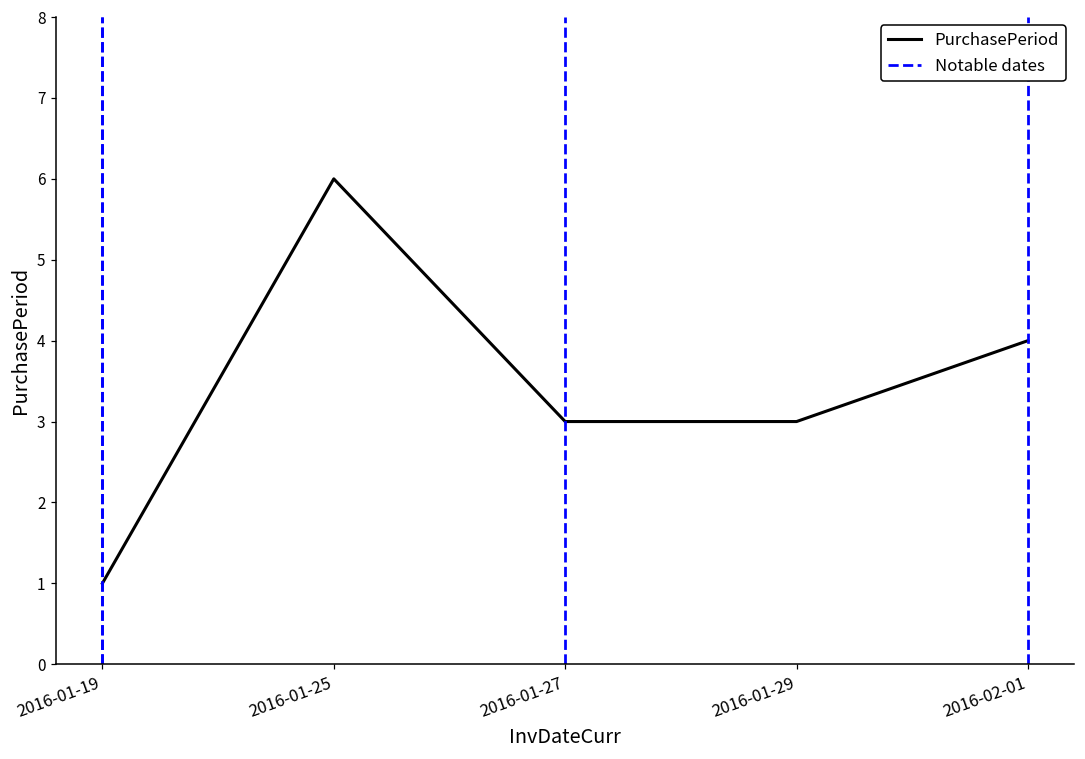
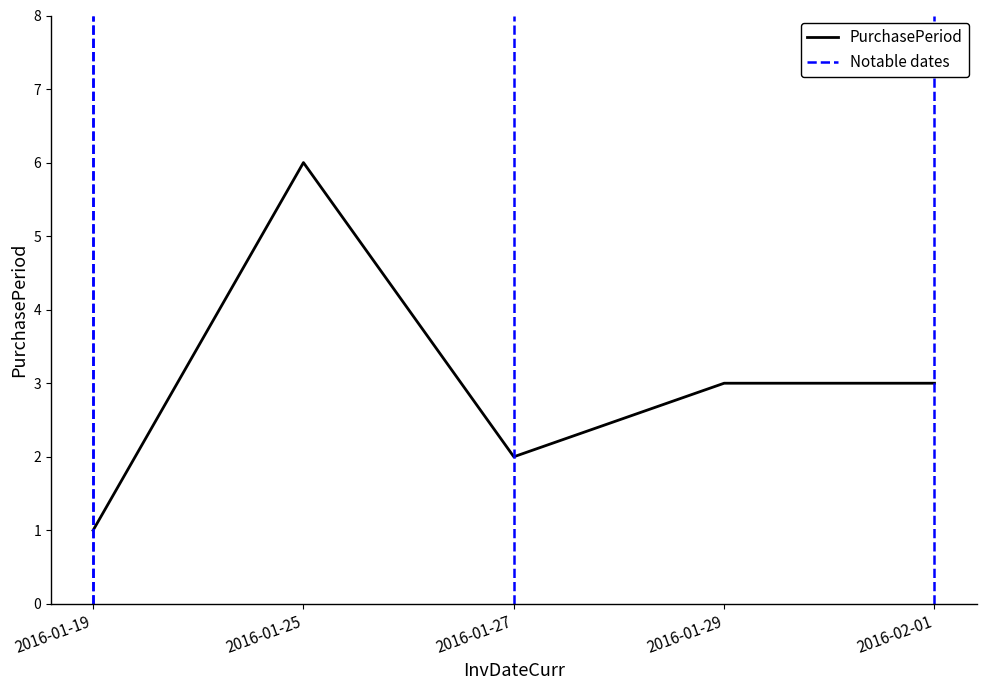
  {
    "2016-01-19": 1,
    "2016-01-25": 6,
-   "2016-01-27": 3,
+   "2016-01-27": 2,
    "2016-01-29": 3,
-   "2016-02-01": 4
+   "2016-02-01": 3
  }
